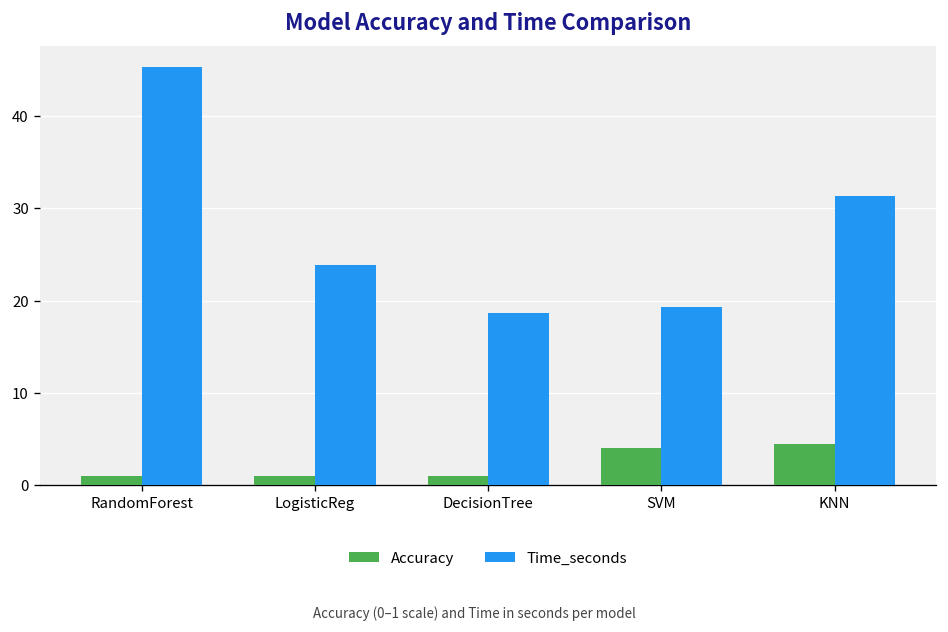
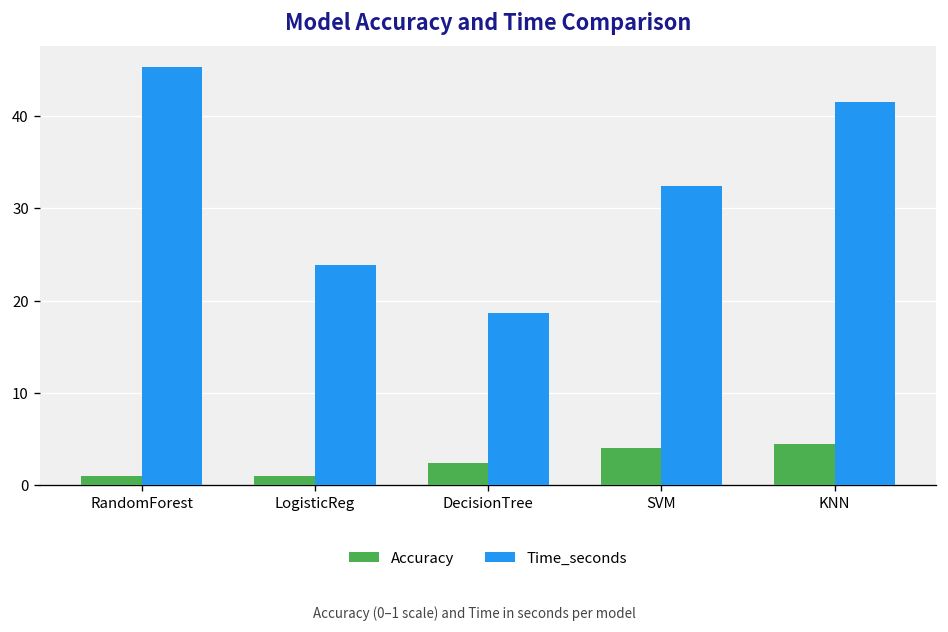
  {
    "Accuracy": {
      "RandomForest": 1,
      "LogisticReg": 1,
-     "DecisionTree": 1,
+     "DecisionTree": 2,
      "SVM": 4,
      "KNN": 4
    },
    "Time_seconds": {
      "RandomForest": 45,
      "LogisticReg": 24,
      "DecisionTree": 19,
-     "SVM": 19,
-     "KNN": 31
+     "SVM": 32,
+     "KNN": 41
    }
  }
